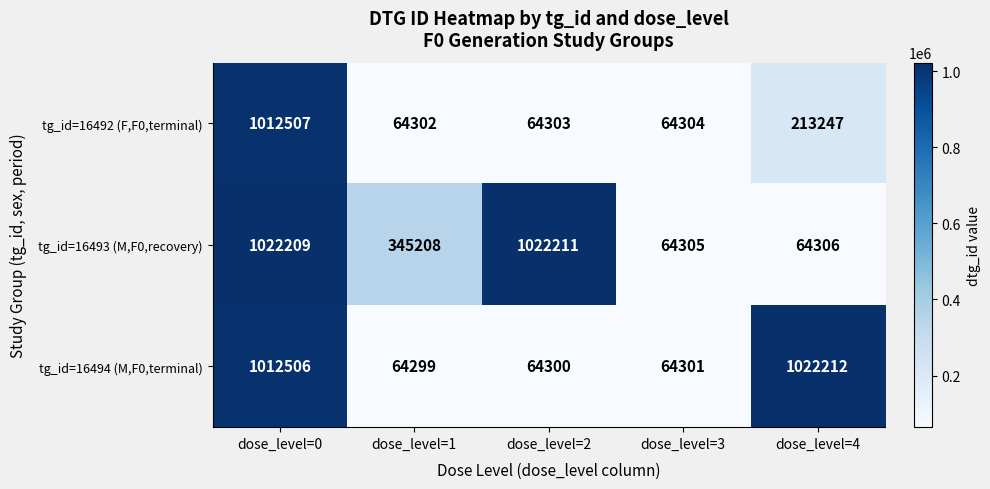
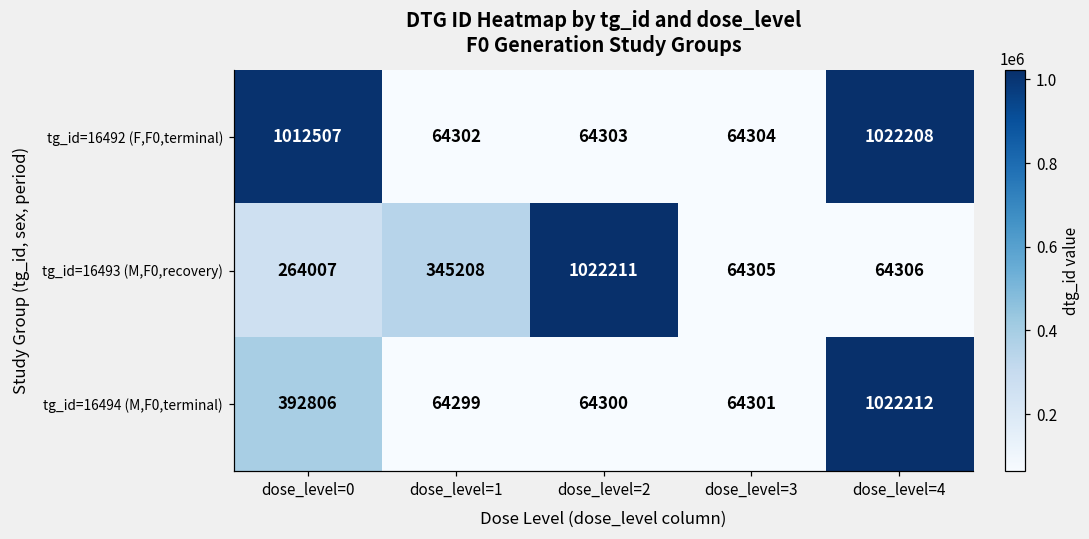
  {
    "tg_id=16492 (F,F0,terminal)": {
      "dose_level=0": 1012507,
      "dose_level=1": 64302,
      "dose_level=2": 64303,
      "dose_level=3": 64304,
-     "dose_level=4": 213247
+     "dose_level=4": 1022208
    },
    "tg_id=16493 (M,F0,recovery)": {
-     "dose_level=0": 1022209,
+     "dose_level=0": 264007,
      "dose_level=1": 345208,
      "dose_level=2": 1022211,
      "dose_level=3": 64305,
      "dose_level=4": 64306
    },
    "tg_id=16494 (M,F0,terminal)": {
-     "dose_level=0": 1012506,
+     "dose_level=0": 392806,
      "dose_level=1": 64299,
      "dose_level=2": 64300,
      "dose_level=3": 64301,
      "dose_level=4": 1022212
    }
  }
